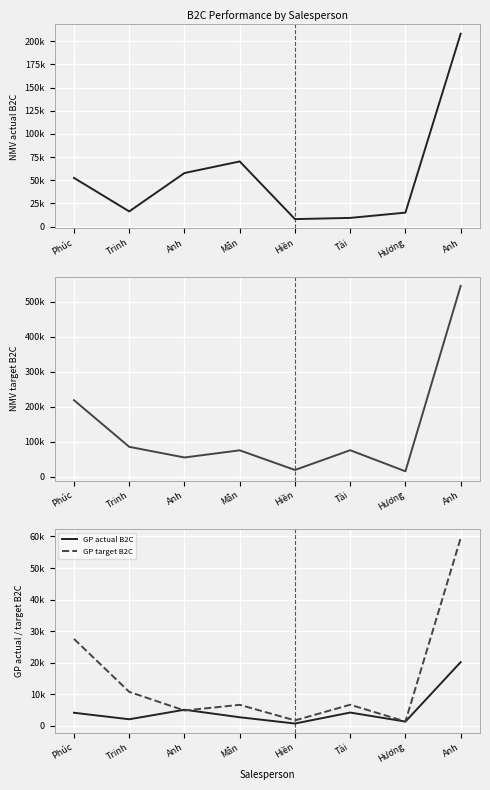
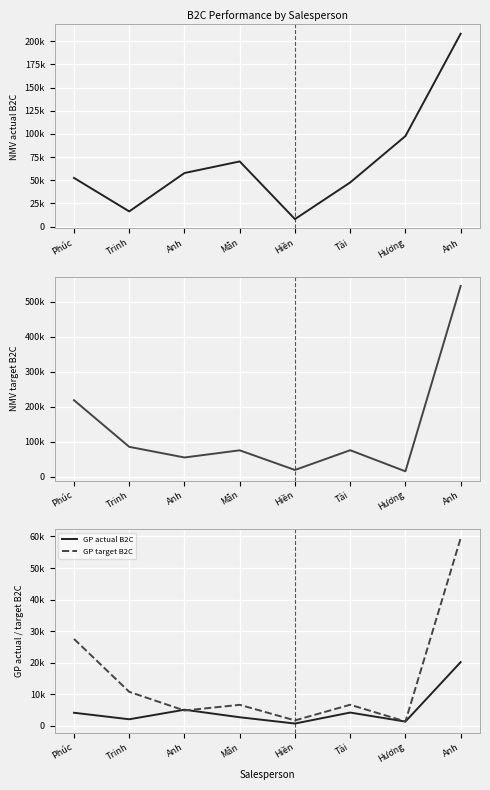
  {
    "B2C Performance by Salesperson": {
      "Phúc": 50000,
      "Trinh": 20000,
      "Mẫn": 70000,
      "Hiền": 10000,
-     "Tài": 10000,
-     "Hương": 20000
+     "Tài": 50000,
+     "Hương": 100000
    }
  }
